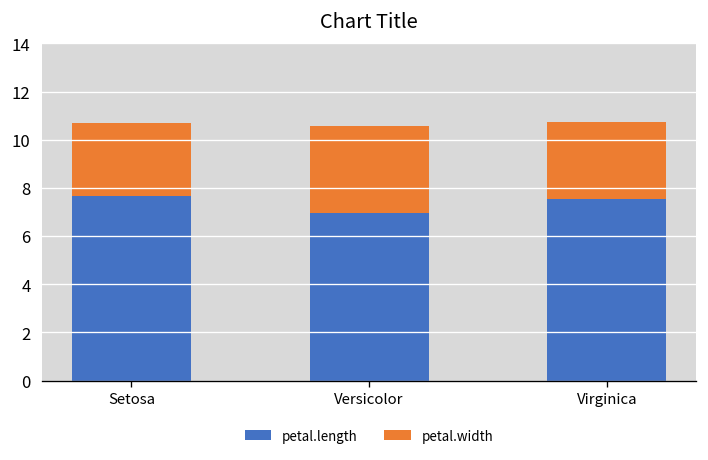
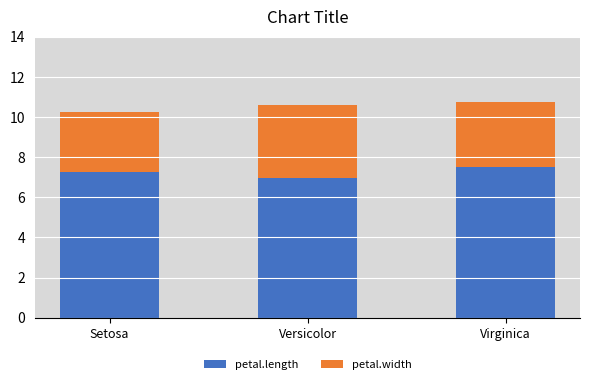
  {
    "petal.length": {
-     "Setosa": 7.7,
+     "Setosa": 7.2,
      "Versicolor": 7.0,
      "Virginica": 7.5
    },
    "petal.width": {
      "Setosa": 3.0,
      "Versicolor": 3.6,
      "Virginica": 3.2
    }
  }
